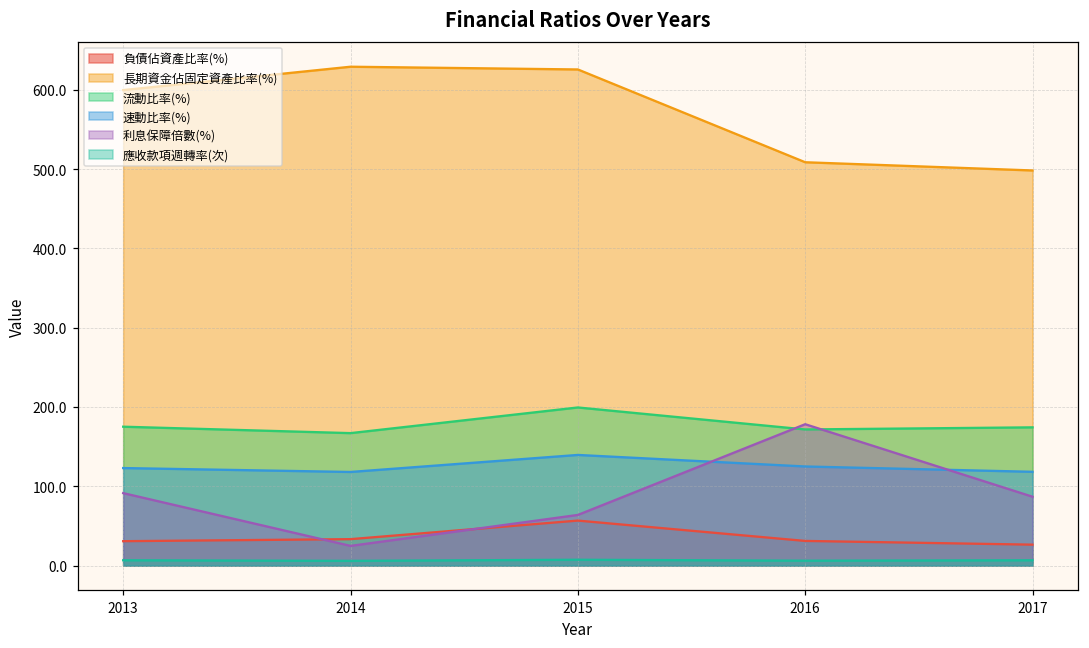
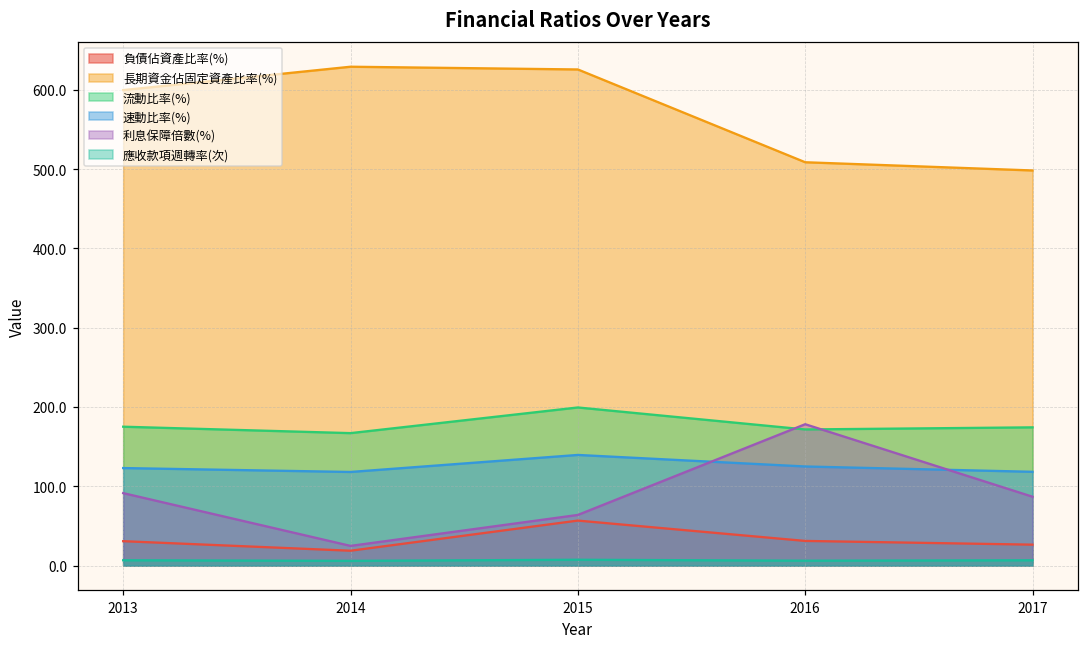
  {
    "負債佔資產比率(%)": {
      "2013": 30,
-     "2014": 30,
+     "2014": 20,
      "2015": 60,
      "2016": 30,
      "2017": 30
    },
    "長期資金佔固定資產比率(%)": {
      "2014": 630,
      "2015": 630,
      "2016": 510,
      "2017": 500
    },
    "利息保障倍數(%)": {
      "2013": 90,
      "2014": 20,
      "2015": 60,
      "2016": 180,
      "2017": 90
    }
  }
